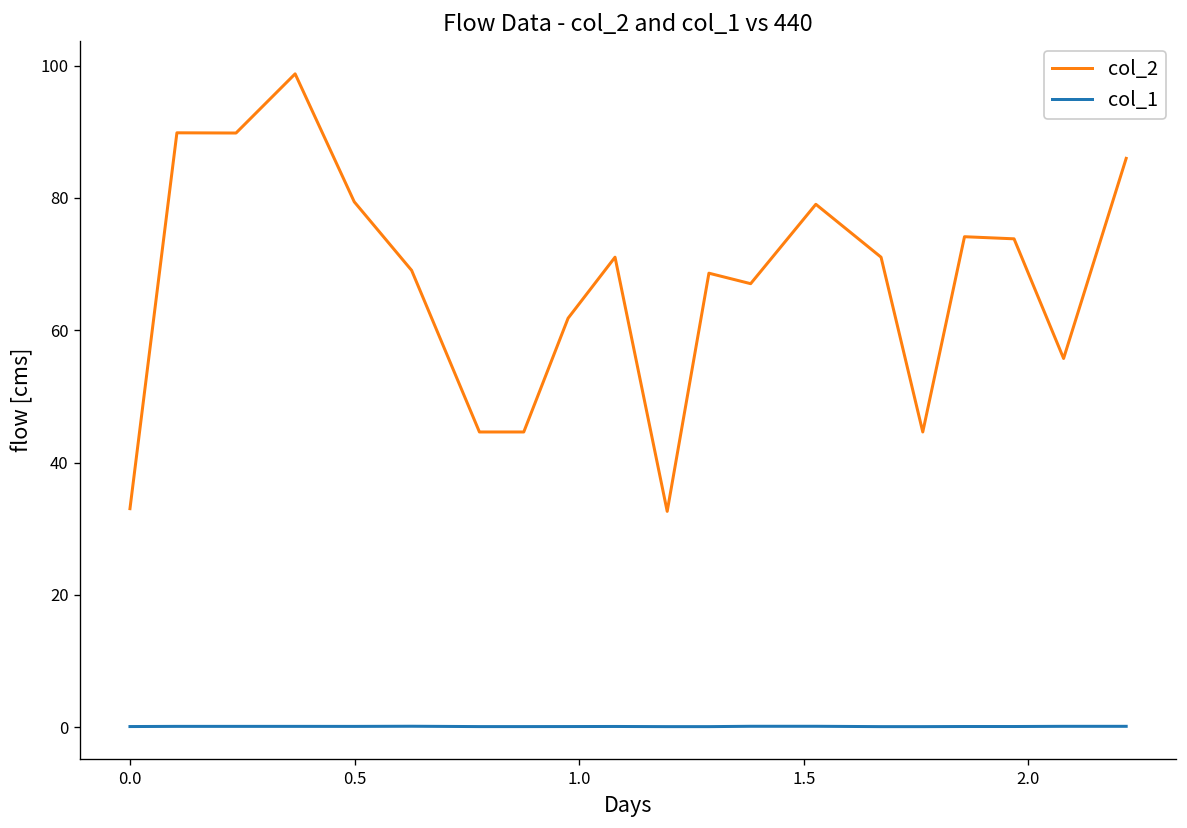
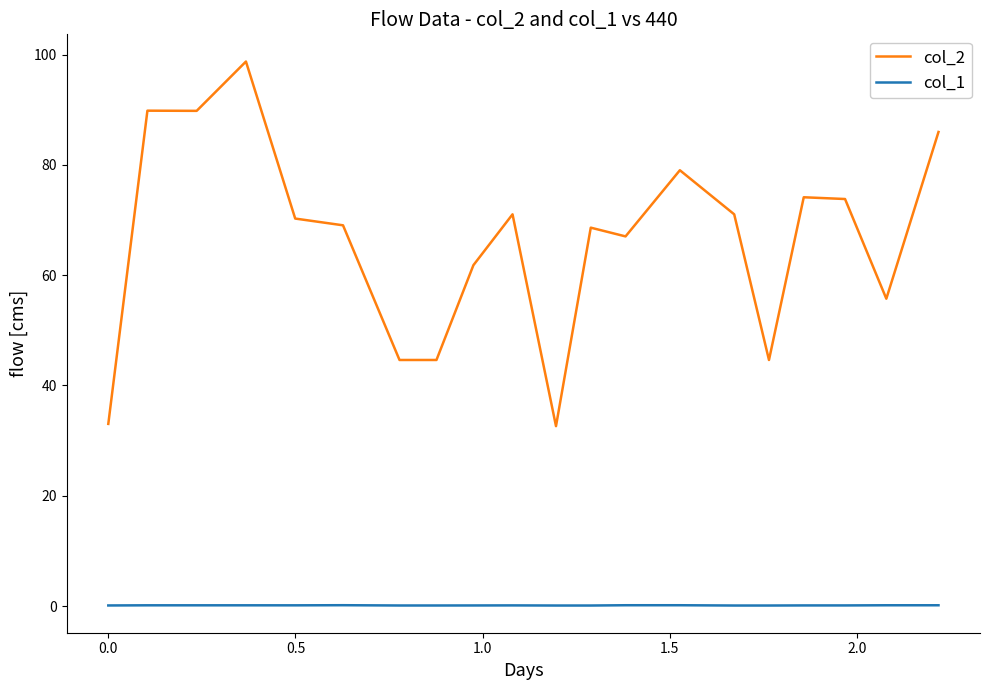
  {
    "col_2": {
      "0.0": 33,
-     "0.5": 79
+     "0.5": 70
    },
    "col_1": {
      "0.0": 0,
      "0.5": 0
    }
  }
